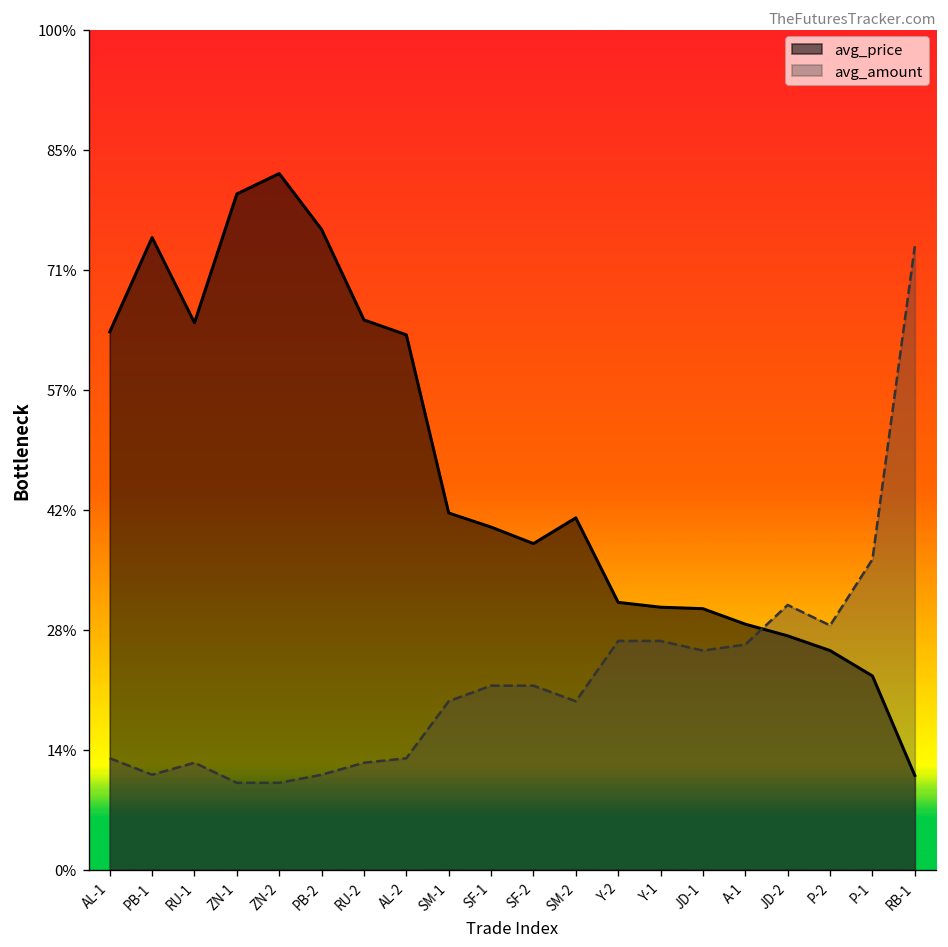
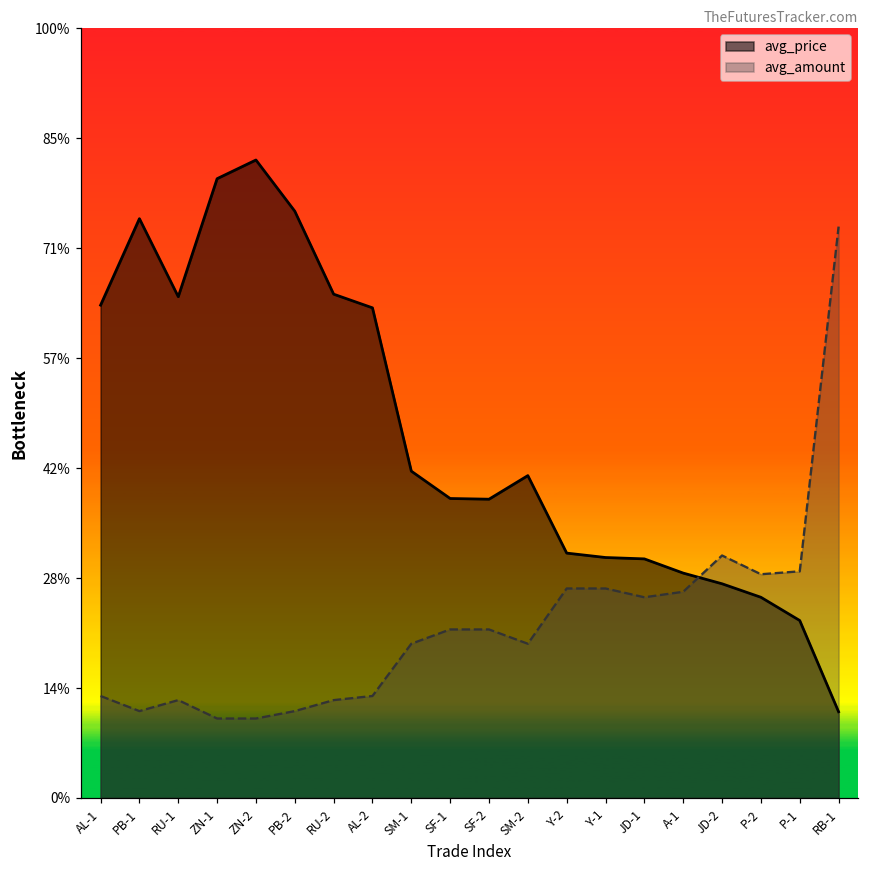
  {
    "avg_price": {
      "AL-1": "64%",
      "PB-1": "75%",
      "RU-1": "65%",
      "ZN-1": "80%",
      "ZN-2": "83%",
      "PB-2": "76%",
      "RU-2": "65%",
      "AL-2": "64%",
      "SM-1": "42%",
-     "SF-1": "41%",
+     "SF-1": "39%",
      "SF-2": "39%",
      "SM-2": "42%",
      "Y-2": "32%",
      "Y-1": "31%",
      "JD-1": "31%",
      "A-1": "29%",
      "JD-2": "28%",
      "P-2": "26%",
      "P-1": "23%",
      "RB-1": "11%"
    },
    "avg_amount": {
      "AL-1": "13%",
      "PB-1": "11%",
      "RU-1": "13%",
      "ZN-1": "10%",
      "ZN-2": "10%",
      "PB-2": "11%",
      "RU-2": "13%",
      "AL-2": "13%",
      "SM-1": "20%",
      "SF-1": "22%",
      "SF-2": "22%",
      "SM-2": "20%",
      "Y-2": "27%",
      "Y-1": "27%",
      "JD-1": "26%",
      "A-1": "27%",
      "JD-2": "32%",
      "P-2": "29%",
-     "P-1": "37%",
+     "P-1": "29%",
      "RB-1": "74%"
    }
  }
